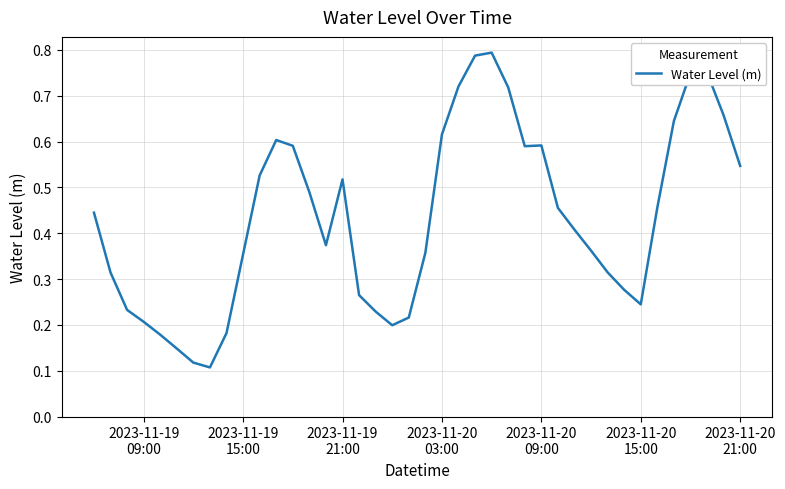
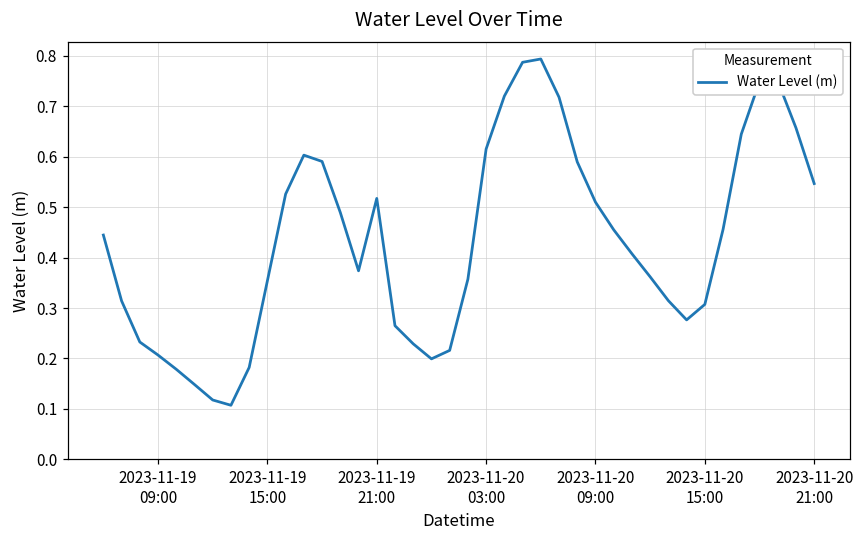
  {
    "2023-11-19 09:00": 0.21,
    "2023-11-19 15:00": 0.35,
    "2023-11-19 21:00": 0.52,
    "2023-11-20 03:00": 0.62,
-   "2023-11-20 09:00": 0.59,
-   "2023-11-20 15:00": 0.24,
+   "2023-11-20 09:00": 0.51,
+   "2023-11-20 15:00": 0.31,
    "2023-11-20 21:00": 0.55
  }
